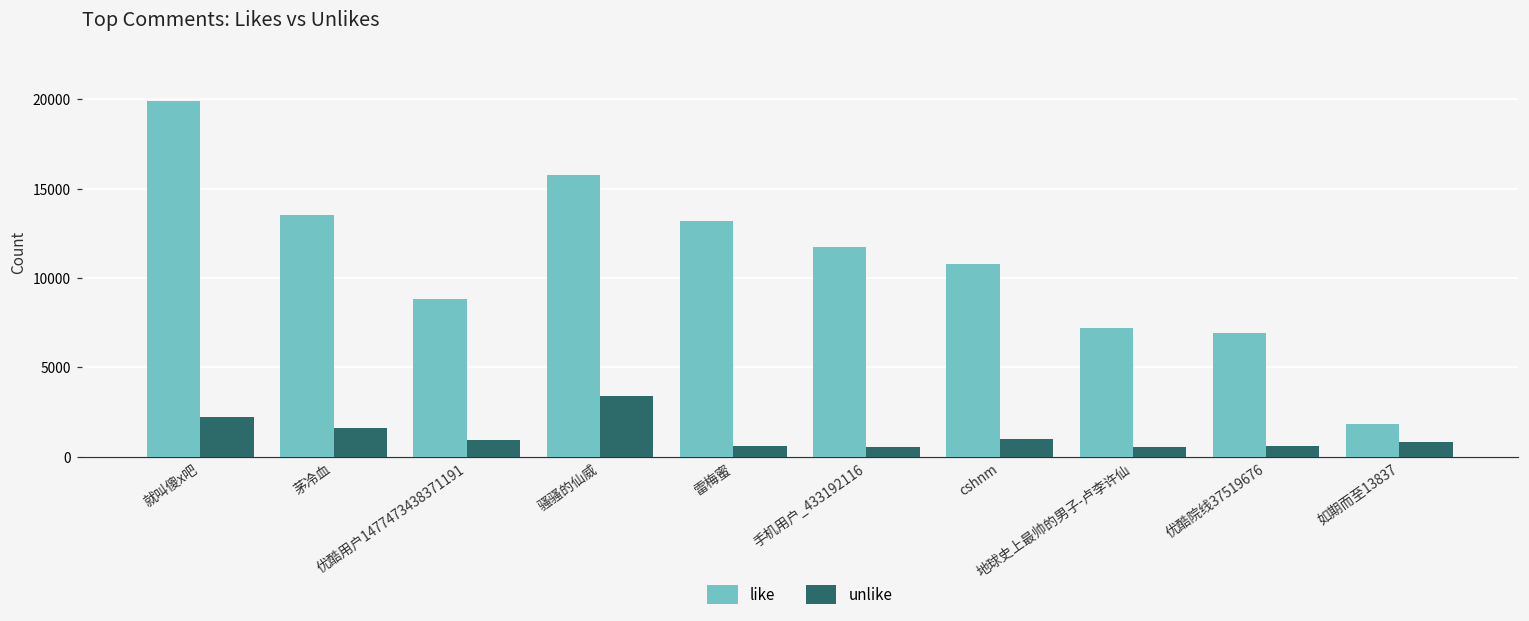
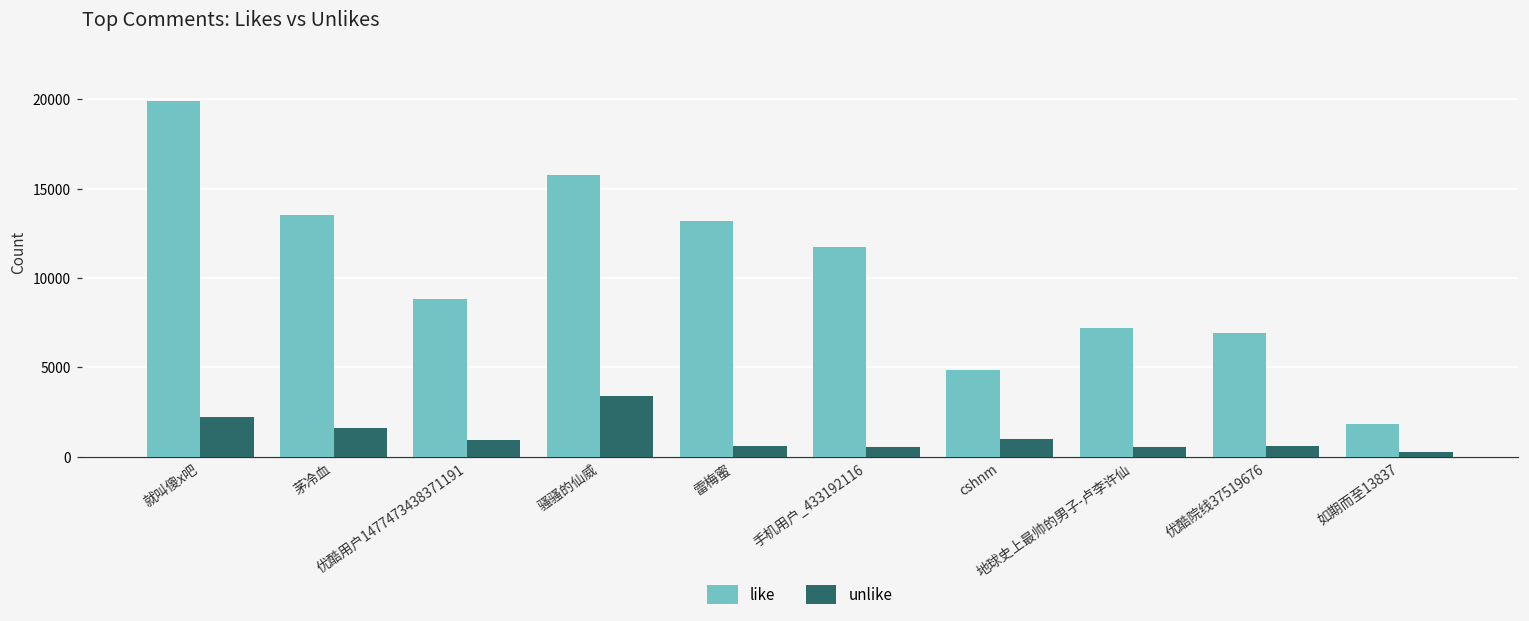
  {
    "like": {
      "就叫傻x吧": 19900,
      "茅冷血": 13500,
      "优酷用户1477473438371191": 8800,
      "骚骚的仙威": 15800,
      "雷梅蜜": 13200,
      "手机用户_433192116": 11800,
-     "cshnm": 10800,
+     "cshnm": 4900,
      "地球史上最帅的男子-卢李许仙": 7200,
      "优酷院线37519676": 6900,
      "如期而至13837": 1800
    },
    "unlike": {
      "就叫傻x吧": 2200,
      "茅冷血": 1600,
      "优酷用户1477473438371191": 900,
      "骚骚的仙威": 3400,
      "雷梅蜜": 600,
      "手机用户_433192116": 500,
      "cshnm": 1000,
      "地球史上最帅的男子-卢李许仙": 500,
      "优酷院线37519676": 600,
-     "如期而至13837": 800
+     "如期而至13837": 300
    }
  }
